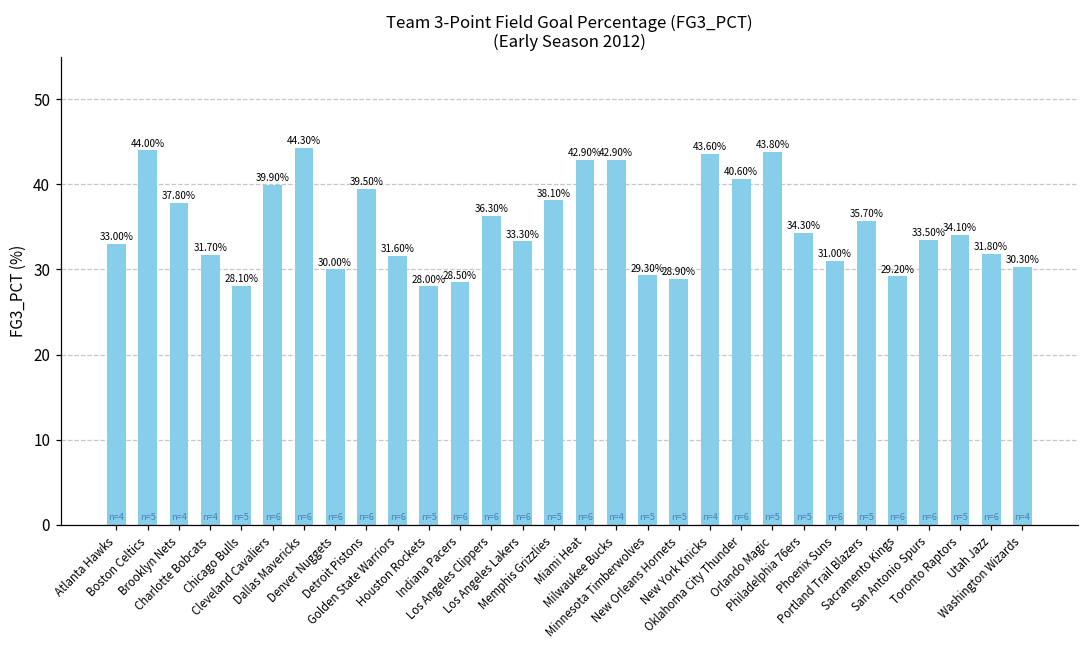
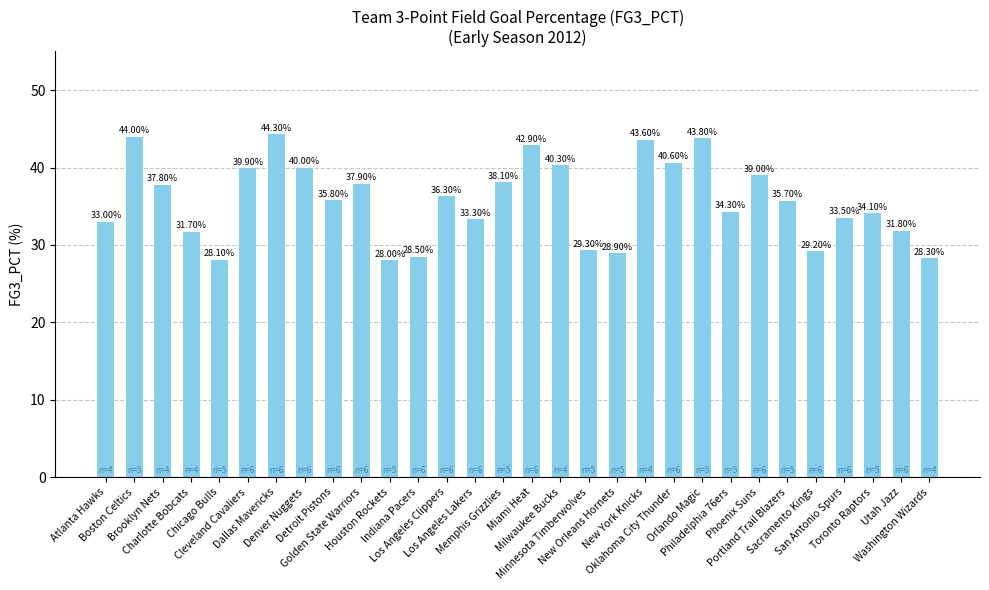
  {
    "Atlanta Hawks": "33.00%",
    "Boston Celtics": "44.00%",
    "Brooklyn Nets": "37.80%",
    "Charlotte Bobcats": "31.70%",
    "Chicago Bulls": "28.10%",
    "Cleveland Cavaliers": "39.90%",
    "Dallas Mavericks": "44.30%",
-   "Denver Nuggets": "30.00%",
-   "Detroit Pistons": "39.50%",
-   "Golden State Warriors": "31.60%",
+   "Denver Nuggets": "40.00%",
+   "Detroit Pistons": "35.80%",
+   "Golden State Warriors": "37.90%",
    "Houston Rockets": "28.00%",
    "Indiana Pacers": "28.50%",
    "Los Angeles Clippers": "36.30%",
    "Los Angeles Lakers": "33.30%",
    "Memphis Grizzlies": "38.10%",
    "Miami Heat": "42.90%",
-   "Milwaukee Bucks": "42.90%",
+   "Milwaukee Bucks": "40.30%",
    "Minnesota Timberwolves": "29.30%",
    "New Orleans Hornets": "28.90%",
    "New York Knicks": "43.60%",
    "Oklahoma City Thunder": "40.60%",
    "Orlando Magic": "43.80%",
    "Philadelphia 76ers": "34.30%",
-   "Phoenix Suns": "31.00%",
+   "Phoenix Suns": "39.00%",
    "Portland Trail Blazers": "35.70%",
    "Sacramento Kings": "29.20%",
    "San Antonio Spurs": "33.50%",
    "Toronto Raptors": "34.10%",
    "Utah Jazz": "31.80%",
-   "Washington Wizards": "30.30%"
+   "Washington Wizards": "28.30%"
  }
